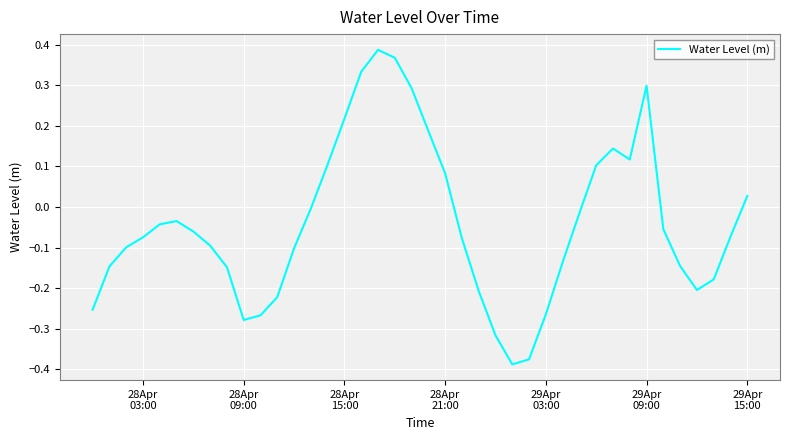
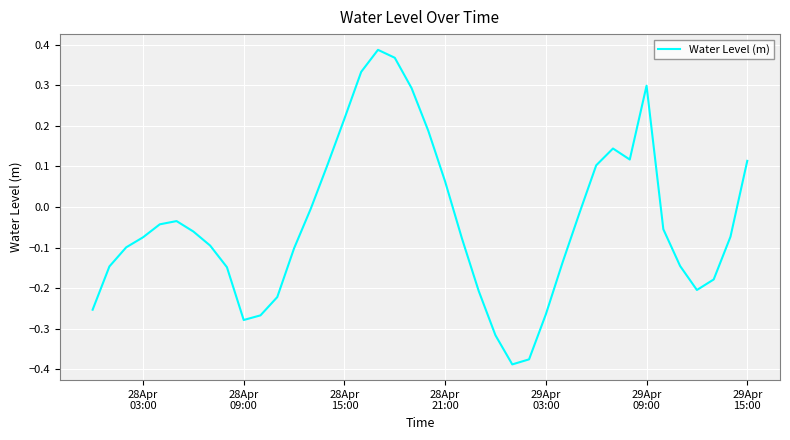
  {
    "28Apr 03:00": -0.07,
    "28Apr 09:00": -0.28,
    "28Apr 15:00": 0.22,
-   "28Apr 21:00": 0.08,
+   "28Apr 21:00": 0.06,
    "29Apr 03:00": -0.26,
    "29Apr 09:00": 0.30,
-   "29Apr 15:00": 0.03
+   "29Apr 15:00": 0.11
  }
